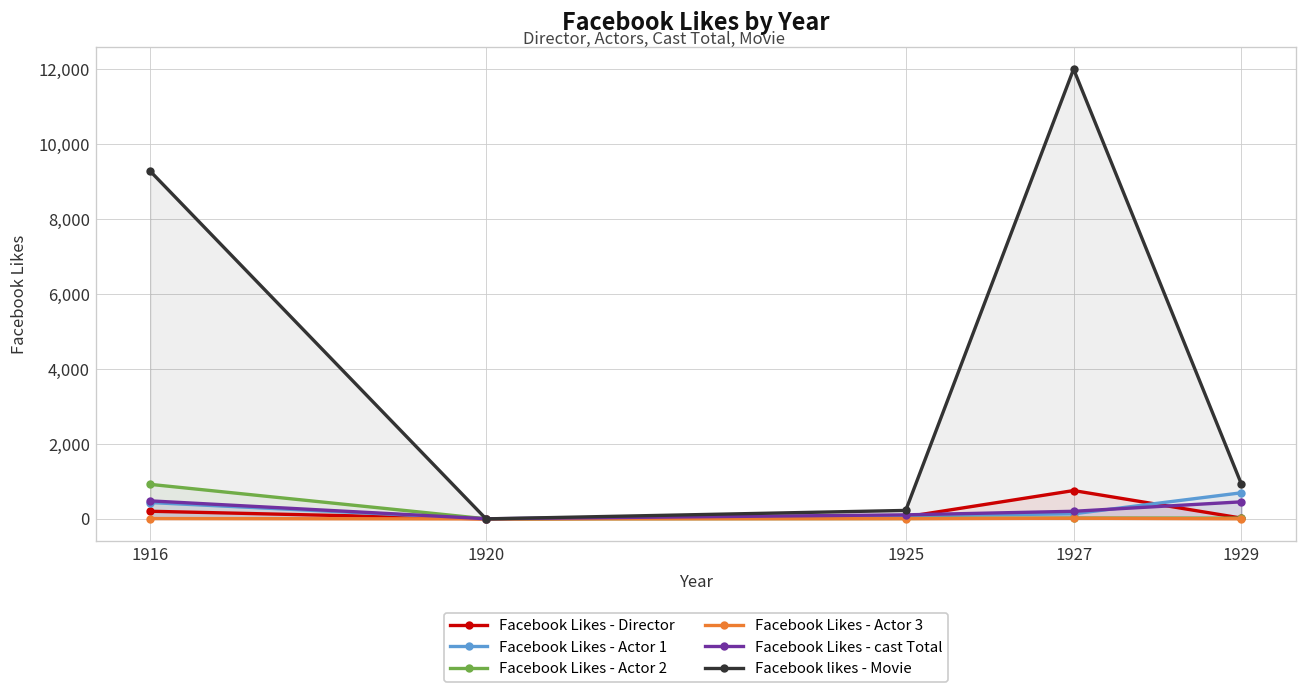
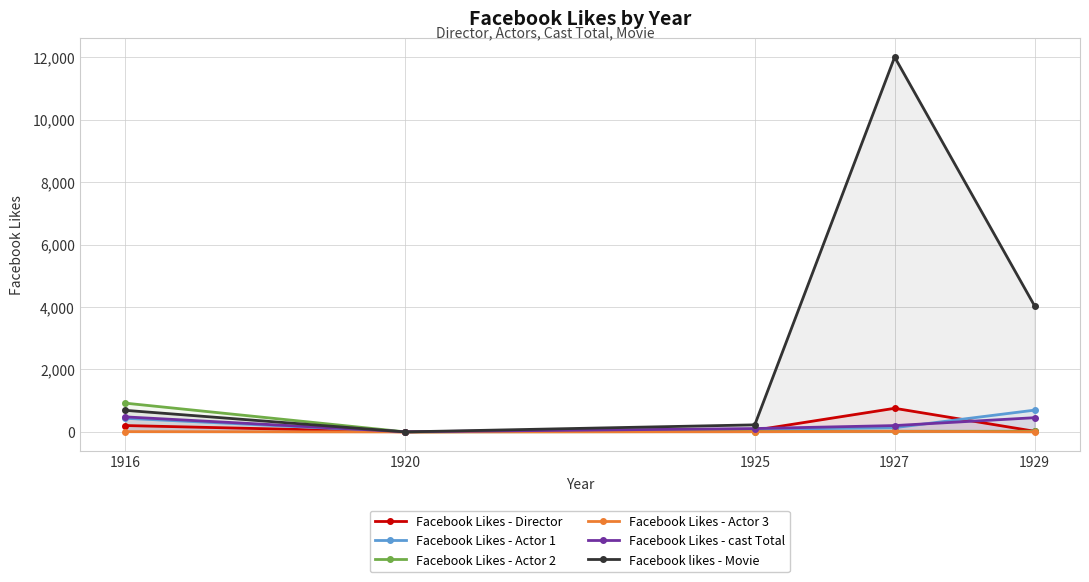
  {
    "Facebook Likes - Director": {
      "1916": "200",
      "1927": "800"
    },
    "Facebook Likes - Actor 1": {
      "1929": "700"
    },
    "Facebook Likes - Actor 2": {
      "1916": "900"
    },
    "Facebook Likes - Actor 3": {
      "1916": "0"
    },
    "Facebook Likes - cast Total": {
      "1929": "500"
    },
    "Facebook likes - Movie": {
-     "1916": "9,300",
+     "1916": "700",
      "1925": "200",
      "1927": "12,000",
-     "1929": "900"
+     "1929": "4,000"
    }
  }
